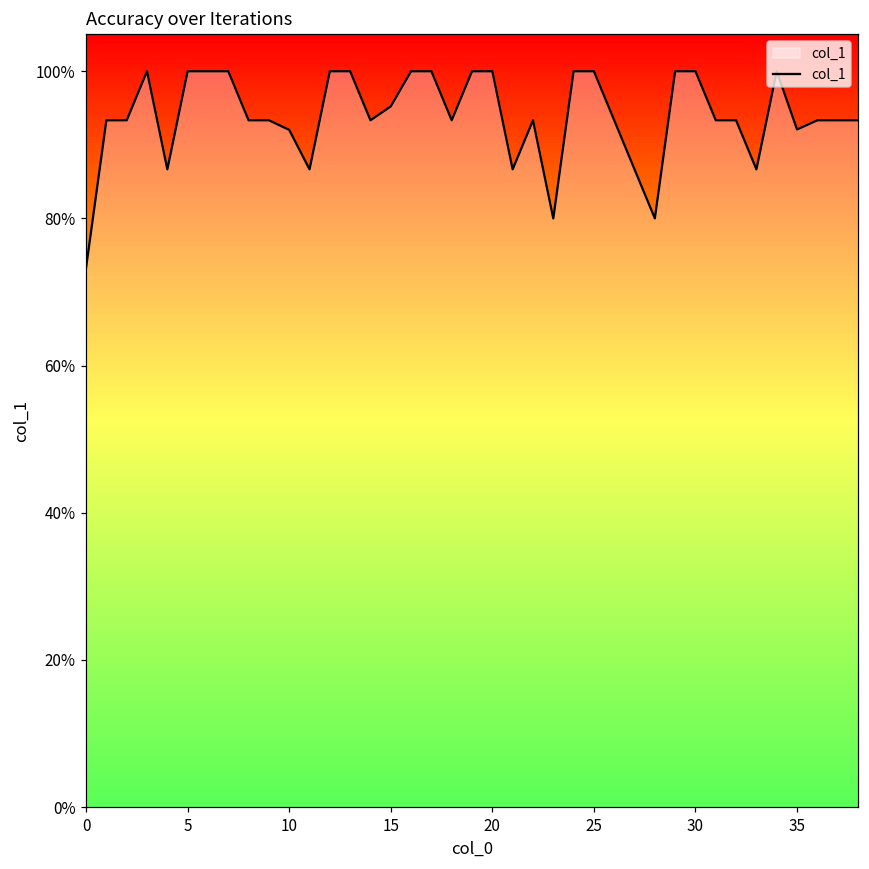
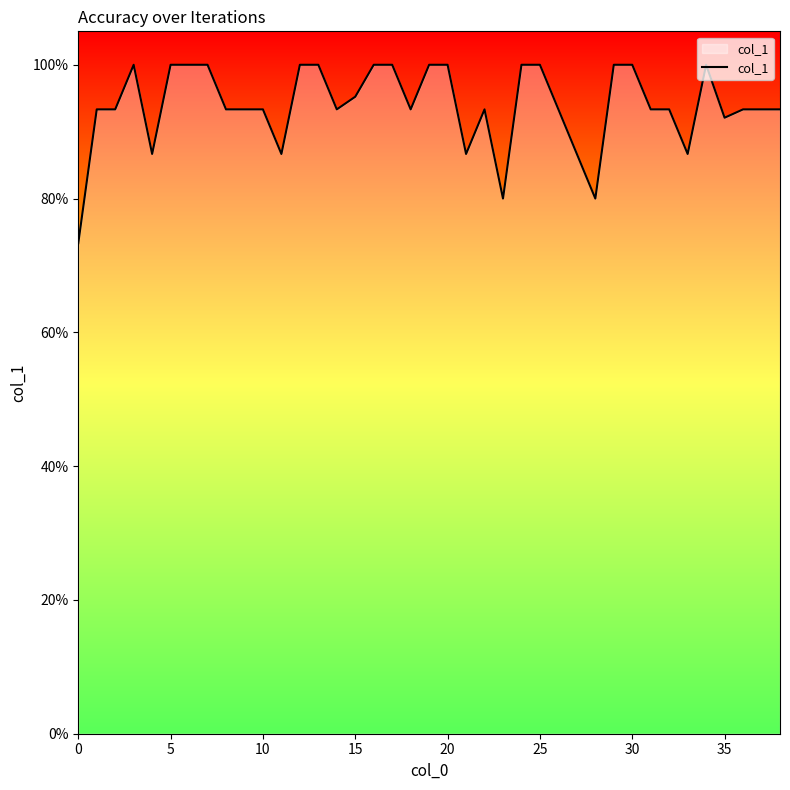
  {
    "0": "73%",
    "5": "100%",
-   "10": "92%",
+   "10": "93%",
    "15": "95%",
    "20": "100%",
    "25": "100%",
    "30": "100%",
    "35": "92%"
  }
